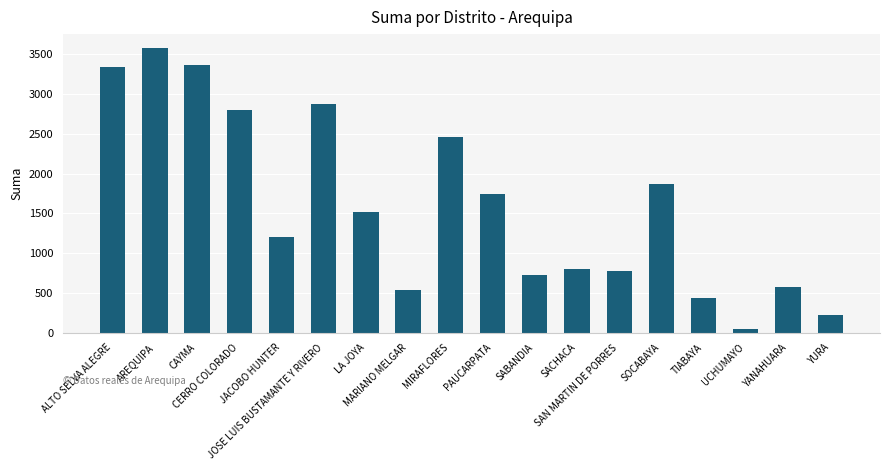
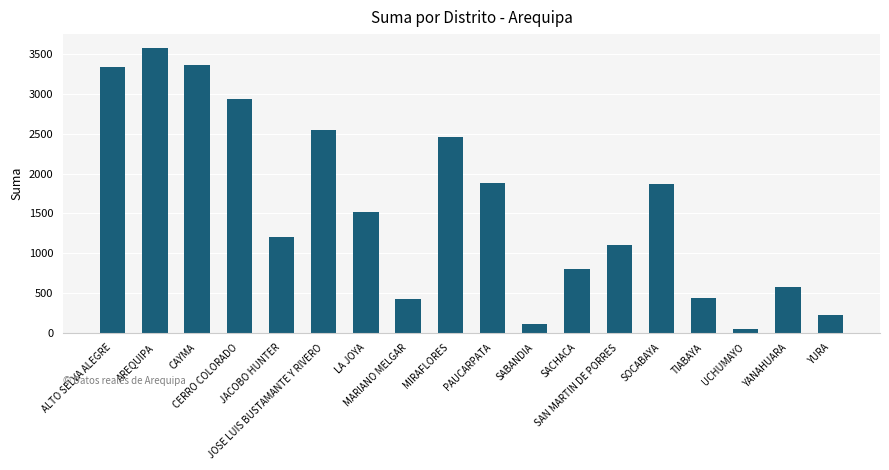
  {
    "ALTO SELVA ALEGRE": 3300,
    "AREQUIPA": 3600,
    "CAYMA": 3400,
-   "CERRO COLORADO": 2800,
+   "CERRO COLORADO": 2900,
    "JACOBO HUNTER": 1200,
-   "JOSE LUIS BUSTAMANTE Y RIVERO": 2900,
+   "JOSE LUIS BUSTAMANTE Y RIVERO": 2600,
    "LA JOYA": 1500,
-   "MARIANO MELGAR": 500,
+   "MARIANO MELGAR": 400,
    "MIRAFLORES": 2500,
-   "PAUCARPATA": 1700,
-   "SABANDIA": 700,
+   "PAUCARPATA": 1900,
+   "SABANDIA": 100,
    "SACHACA": 800,
-   "SAN MARTIN DE PORRES": 800,
+   "SAN MARTIN DE PORRES": 1100,
    "SOCABAYA": 1900,
    "TIABAYA": 400,
    "UCHUMAYO": 0,
    "YANAHUARA": 600,
    "YURA": 200
  }
